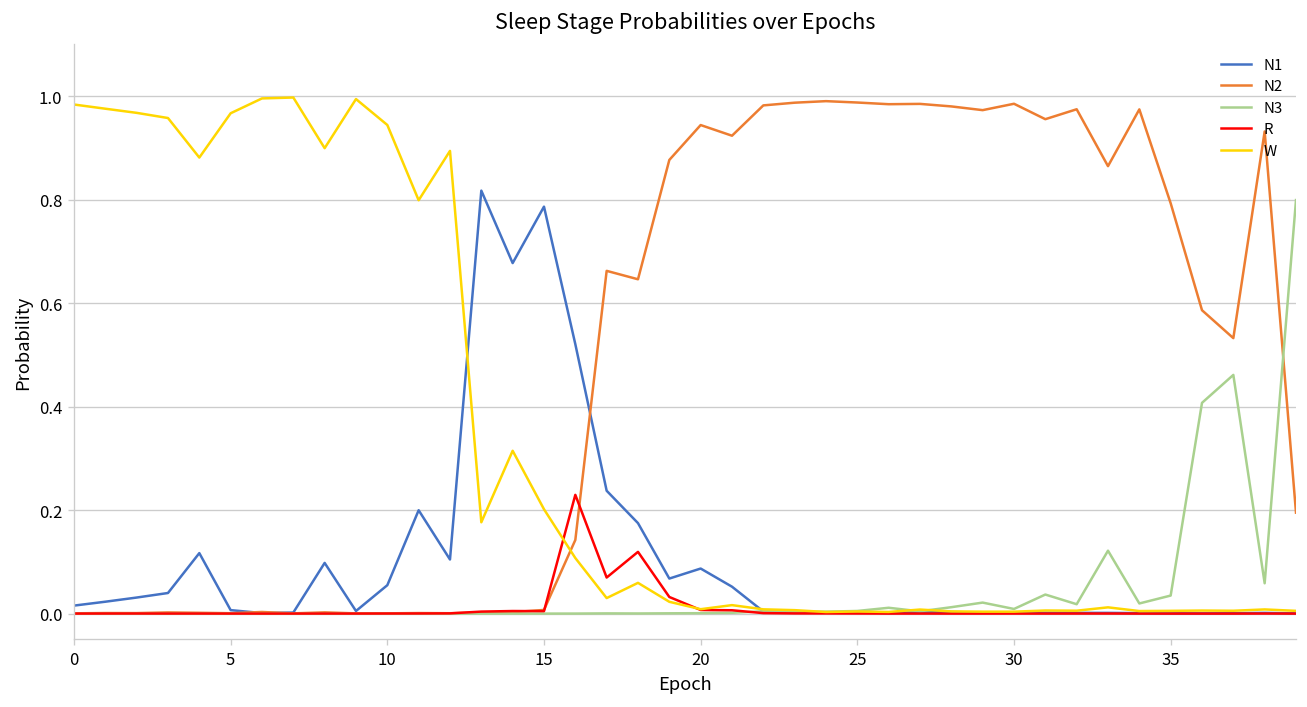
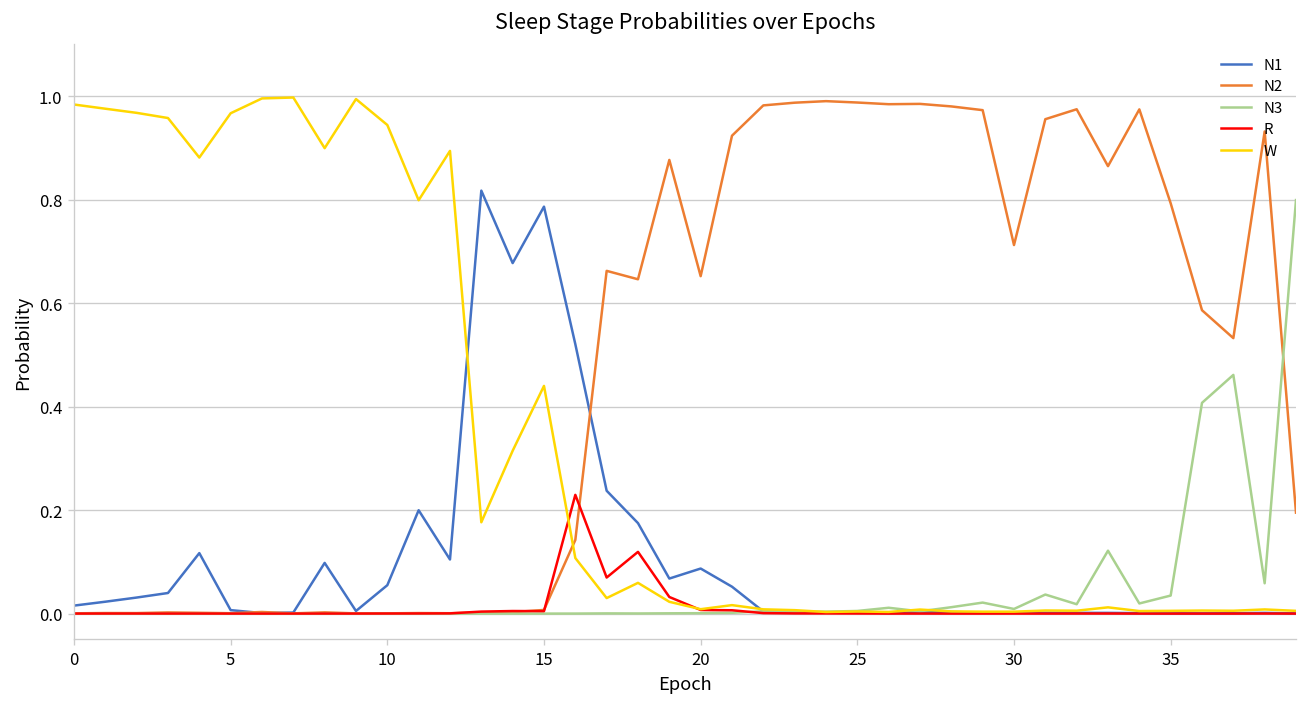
  {
    "N1": {
      "0": 0.02,
      "5": 0.01,
      "10": 0.05,
      "15": 0.79,
      "20": 0.09
    },
    "N2": {
-     "20": 0.94,
+     "20": 0.65,
      "25": 0.99,
-     "30": 0.99,
+     "30": 0.71,
      "35": 0.79
    },
    "N3": {
      "20": 0.00,
      "35": 0.03
    },
    "W": {
      "0": 0.98,
      "5": 0.97,
      "10": 0.94,
-     "15": 0.20
+     "15": 0.44
    }
  }
